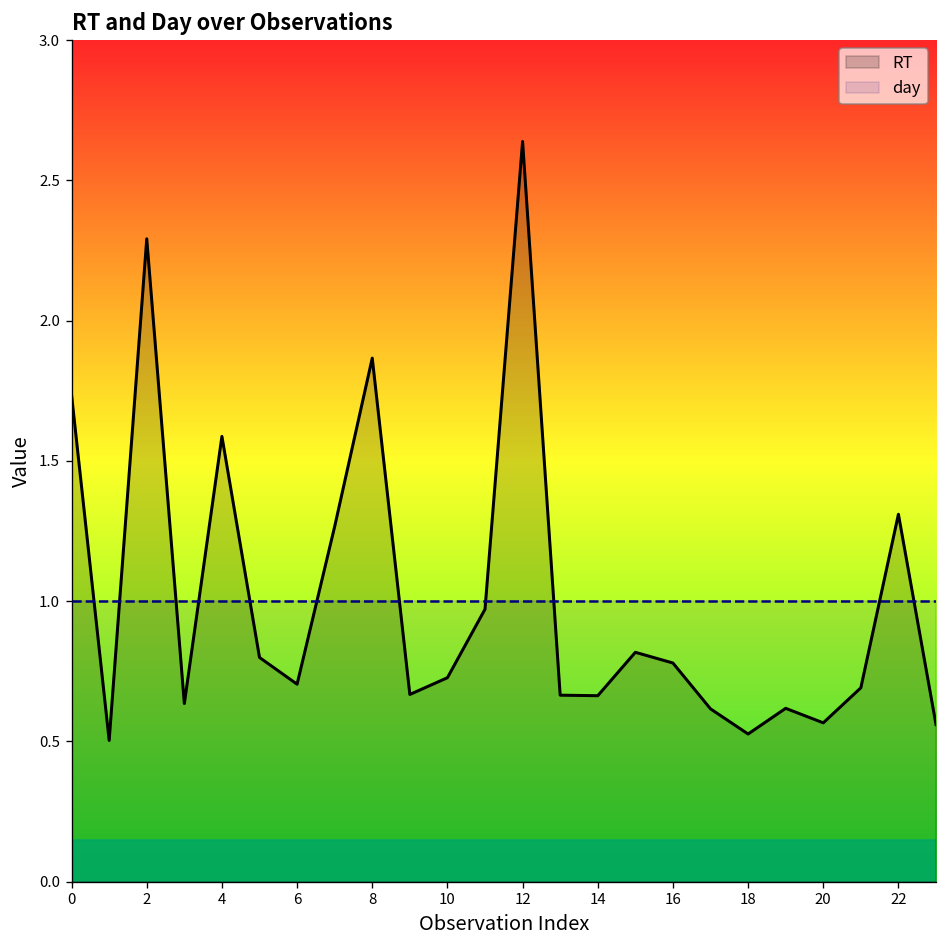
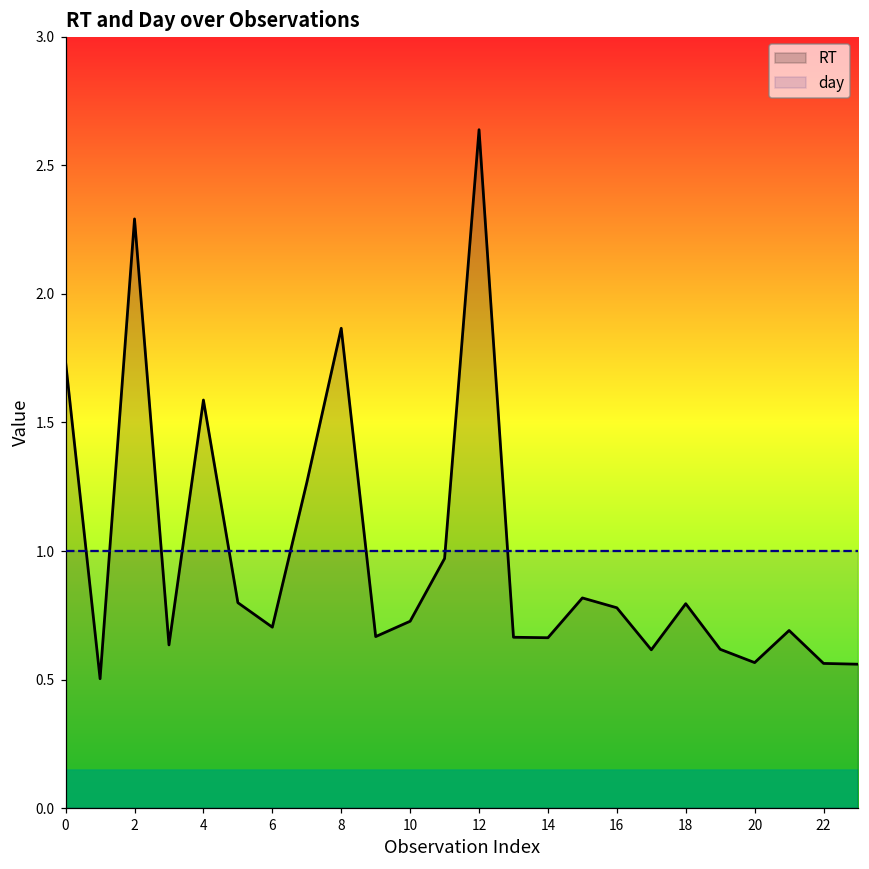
  {
    "RT": {
      "0": 1.73,
      "2": 2.29,
      "4": 1.59,
      "6": 0.70,
      "8": 1.87,
      "10": 0.73,
      "12": 2.64,
      "14": 0.66,
      "16": 0.78,
-     "18": 0.53,
+     "18": 0.80,
      "20": 0.57,
-     "22": 1.31
+     "22": 0.56
    },
    "day": {
      "0": 1.00,
      "2": 1.00,
      "4": 1.00,
      "6": 1.00,
      "8": 1.00,
      "10": 1.00,
      "12": 1.00,
      "14": 1.00,
      "16": 1.00,
      "18": 1.00,
      "20": 1.00,
      "22": 1.00
    }
  }
